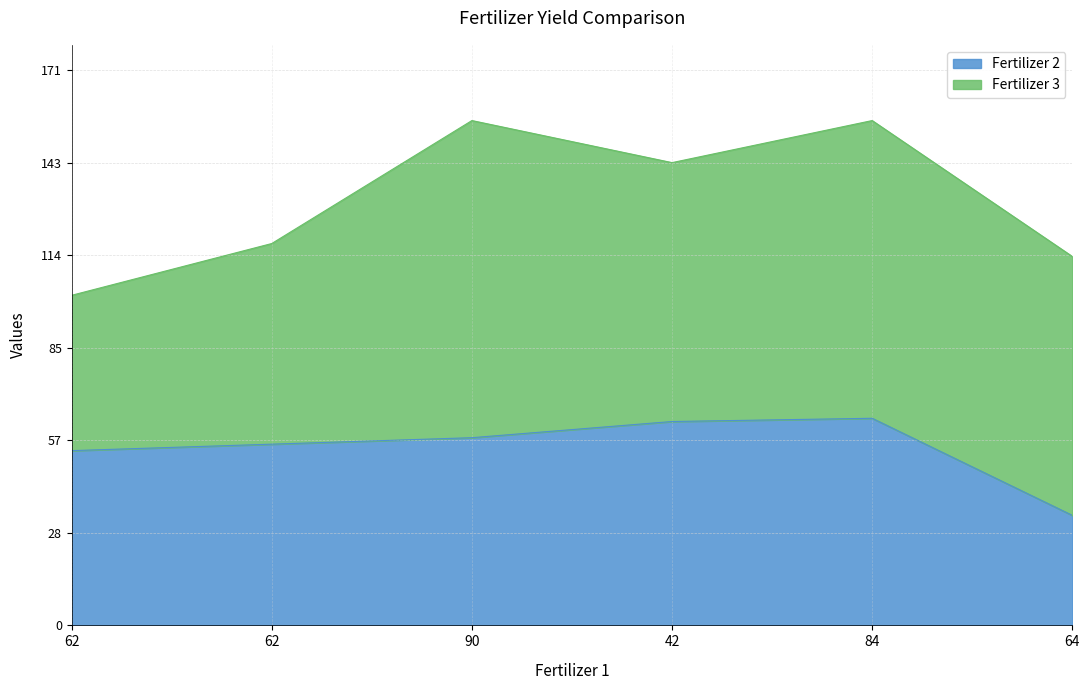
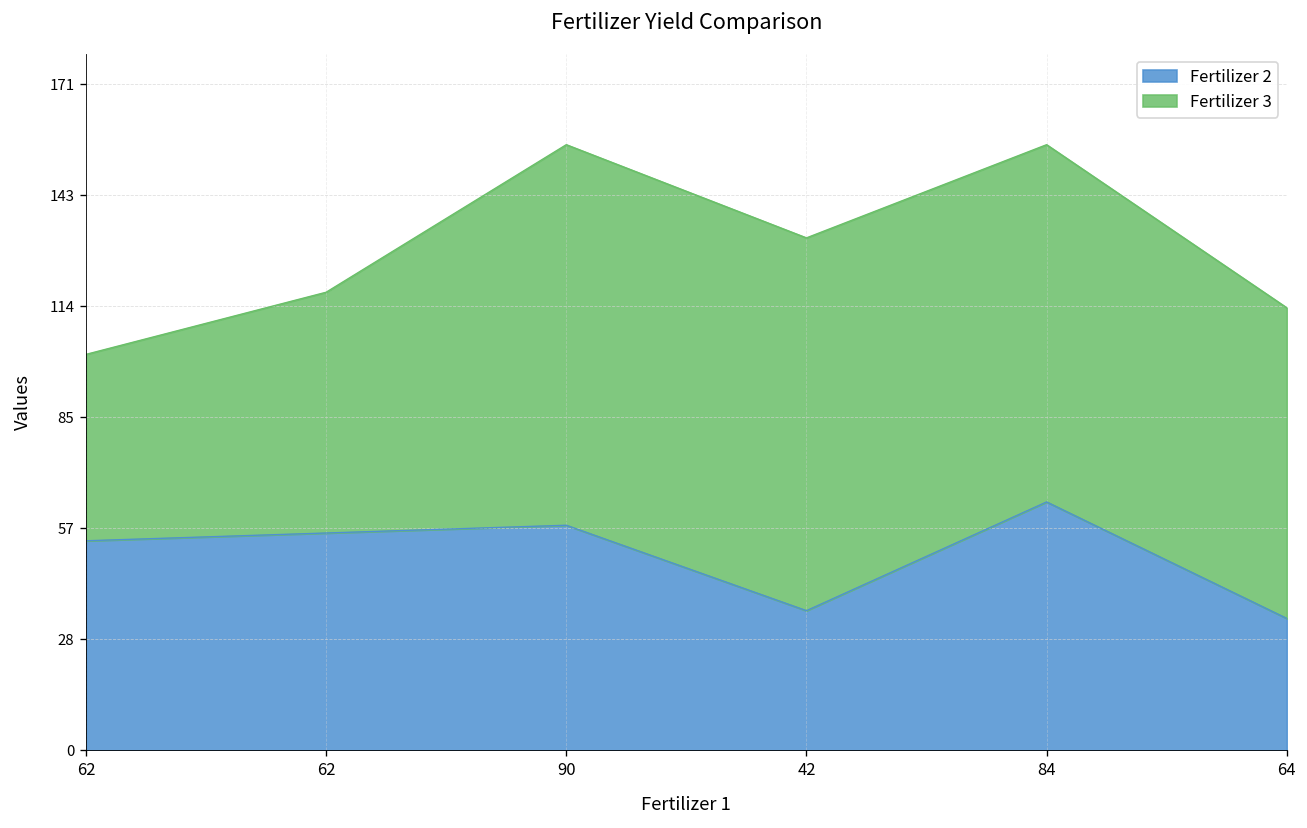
  {
    "Fertilizer 2": {
      "90": 58,
-     "42": 63,
+     "42": 36,
      "84": 64,
      "64": 34
    },
    "Fertilizer 3": {
      "90": 98,
-     "42": 80,
+     "42": 96,
      "84": 92,
      "64": 80
    }
  }
